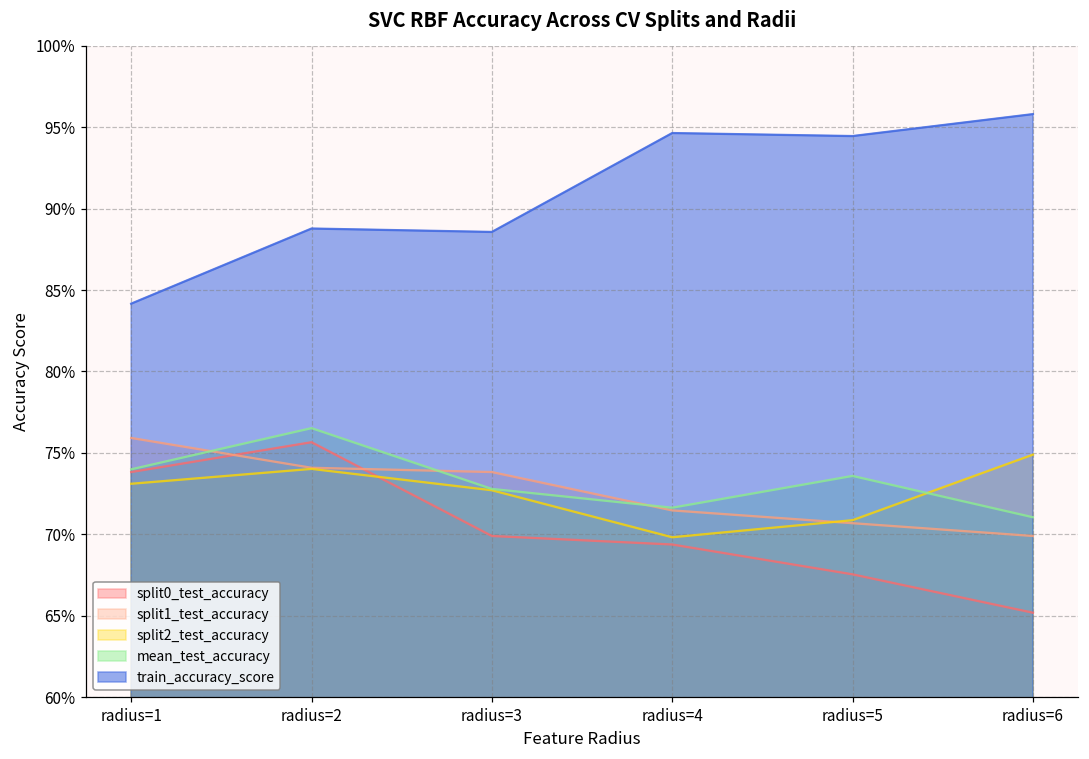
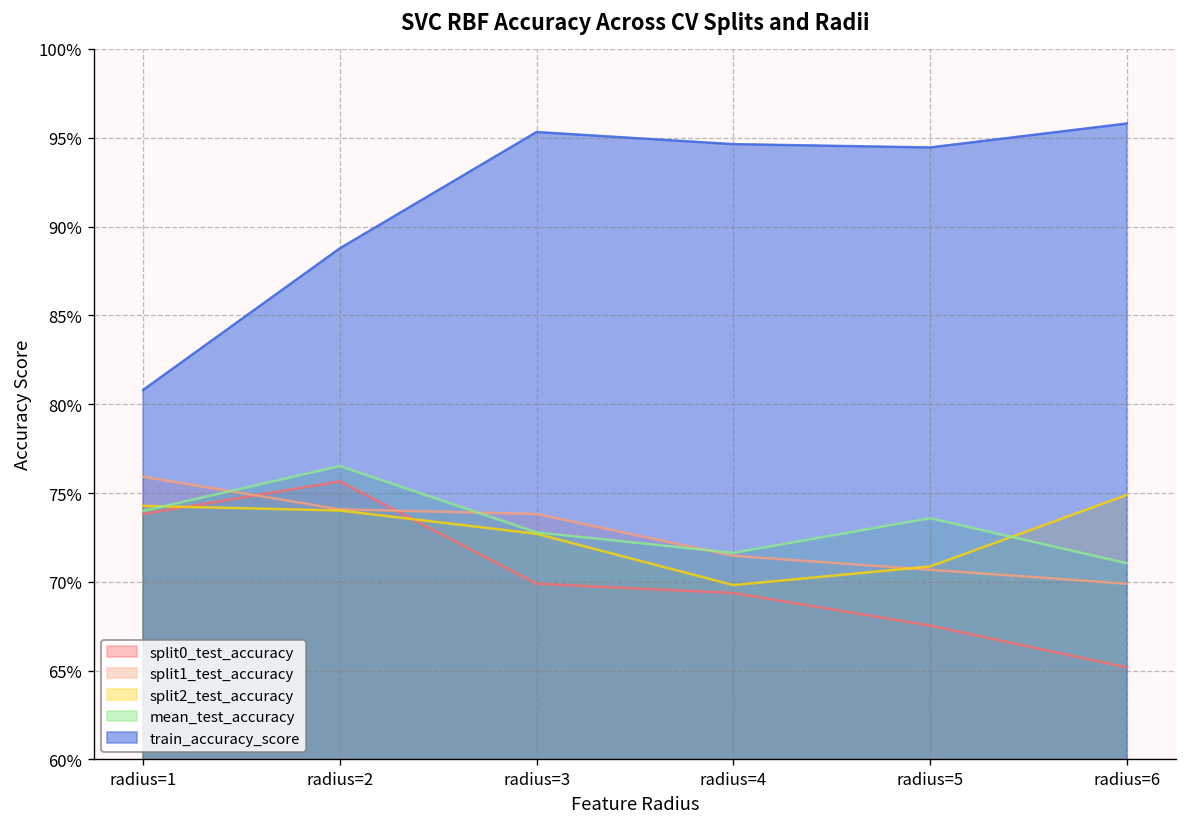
  {
    "split2_test_accuracy": {
-     "radius=1": "73.1%",
+     "radius=1": "74.3%",
      "radius=4": "69.8%",
      "radius=5": "70.9%",
      "radius=6": "74.9%"
    },
    "mean_test_accuracy": {
      "radius=2": "76.5%",
      "radius=5": "73.6%",
      "radius=6": "71.0%"
    },
    "train_accuracy_score": {
-     "radius=1": "84.2%",
+     "radius=1": "80.8%",
      "radius=2": "88.8%",
-     "radius=3": "88.6%",
+     "radius=3": "95.3%",
      "radius=4": "94.6%",
      "radius=5": "94.5%",
      "radius=6": "95.8%"
    }
  }
